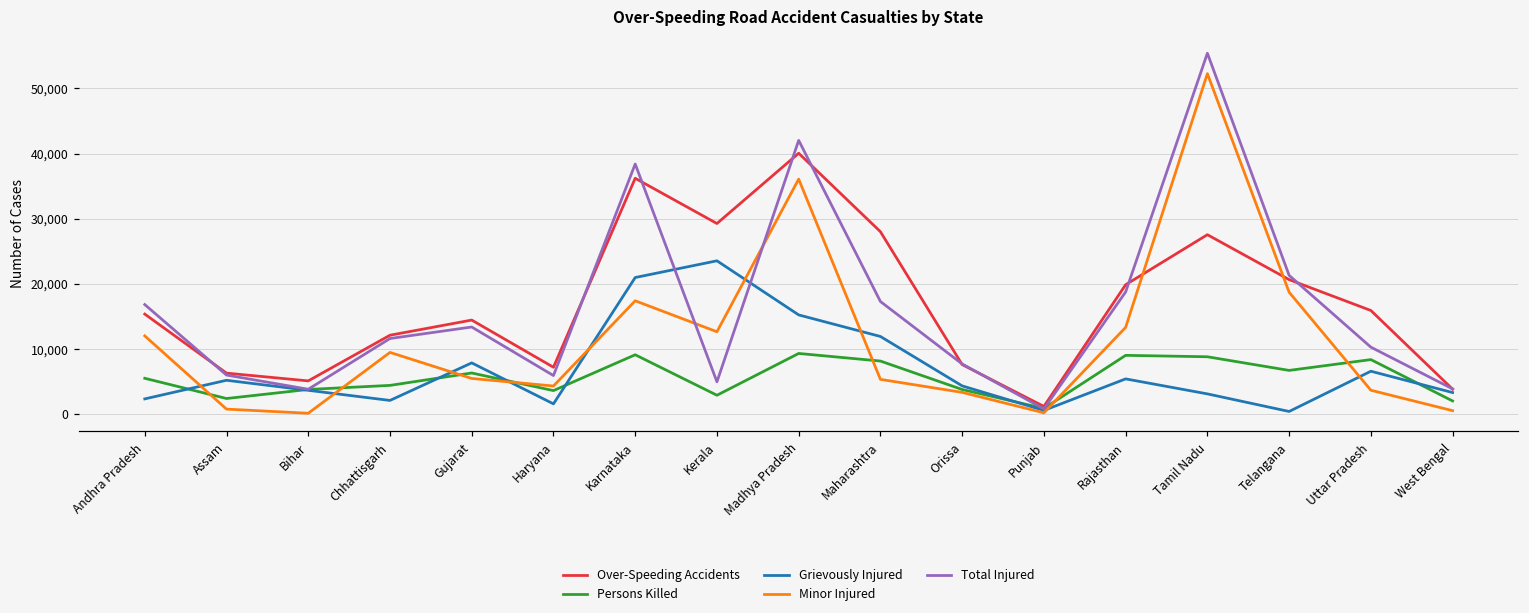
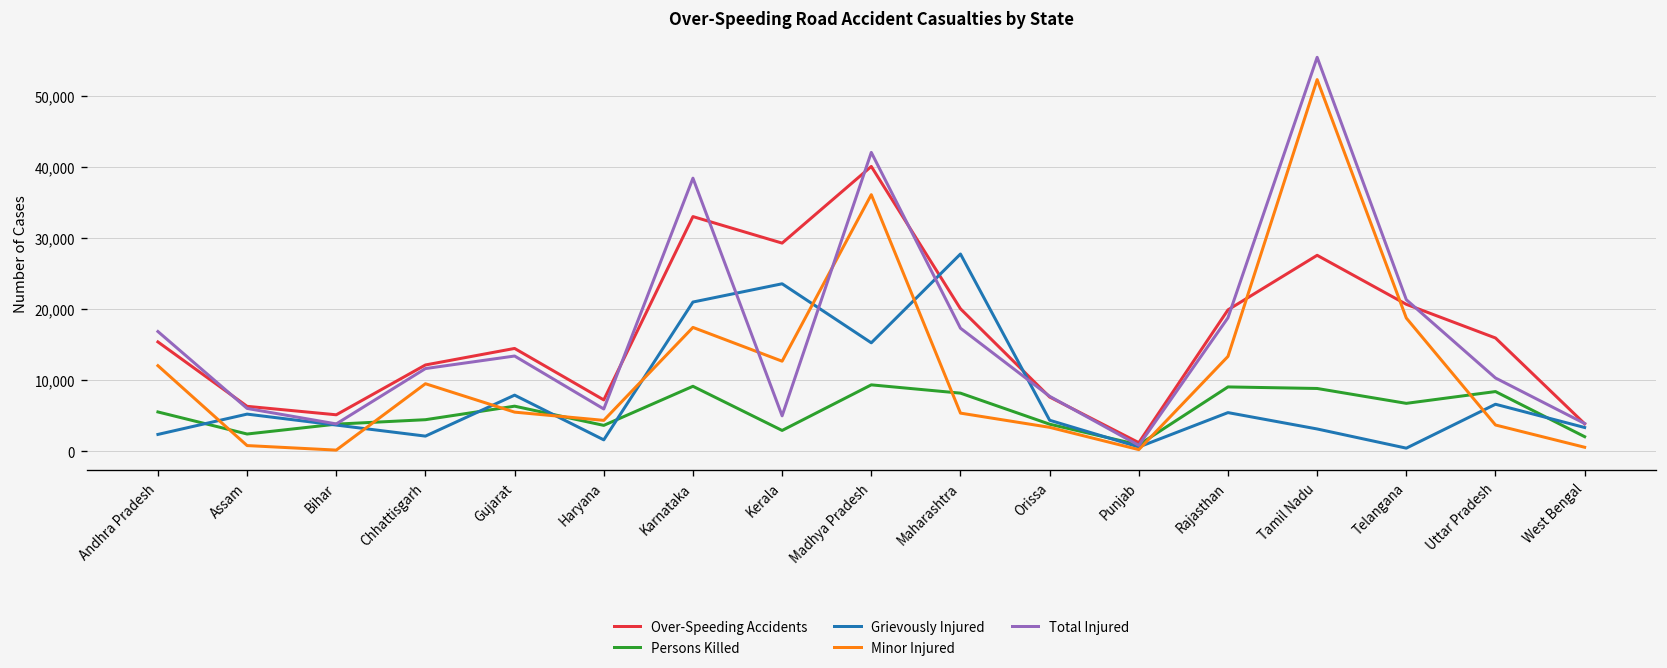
  {
    "Over-Speeding Accidents": {
      "Andhra Pradesh": "15,000",
      "Bihar": "5,000",
      "Chhattisgarh": "12,000",
      "Gujarat": "14,000",
      "Haryana": "7,000",
-     "Karnataka": "36,000",
+     "Karnataka": "33,000",
      "Kerala": "29,000",
      "Madhya Pradesh": "40,000",
-     "Maharashtra": "28,000",
+     "Maharashtra": "20,000",
      "Rajasthan": "20,000",
      "Tamil Nadu": "28,000",
      "Telangana": "21,000",
      "Uttar Pradesh": "16,000"
    },
    "Persons Killed": {
      "Andhra Pradesh": "6,000",
      "Assam": "2,000",
      "Chhattisgarh": "4,000",
      "Gujarat": "6,000",
      "Haryana": "4,000",
      "Karnataka": "9,000",
      "Kerala": "3,000",
      "Madhya Pradesh": "9,000",
      "Maharashtra": "8,000",
      "Orissa": "4,000",
      "Rajasthan": "9,000",
      "Tamil Nadu": "9,000",
      "Telangana": "7,000",
      "Uttar Pradesh": "8,000",
      "West Bengal": "2,000"
    },
    "Grievously Injured": {
      "Andhra Pradesh": "2,000",
      "Assam": "5,000",
      "Chhattisgarh": "2,000",
      "Gujarat": "8,000",
      "Haryana": "2,000",
      "Karnataka": "21,000",
      "Kerala": "24,000",
      "Madhya Pradesh": "15,000",
-     "Maharashtra": "12,000",
+     "Maharashtra": "28,000",
      "Orissa": "4,000",
      "Rajasthan": "5,000",
      "Tamil Nadu": "3,000",
      "Telangana": "0",
      "Uttar Pradesh": "7,000",
      "West Bengal": "3,000"
    },
    "Minor Injured": {
      "Andhra Pradesh": "12,000",
      "Assam": "1,000",
      "Bihar": "0",
      "Chhattisgarh": "10,000",
      "Gujarat": "6,000",
      "Haryana": "4,000",
      "Karnataka": "17,000",
      "Kerala": "13,000",
      "Madhya Pradesh": "36,000",
      "Maharashtra": "5,000",
      "Orissa": "3,000",
      "Rajasthan": "13,000",
      "Tamil Nadu": "52,000",
      "Telangana": "19,000",
      "Uttar Pradesh": "4,000",
      "West Bengal": "1,000"
    },
    "Total Injured": {
      "Andhra Pradesh": "17,000",
      "Chhattisgarh": "12,000",
      "Gujarat": "13,000",
      "Haryana": "6,000",
      "Karnataka": "38,000",
      "Kerala": "5,000",
      "Madhya Pradesh": "42,000",
      "Maharashtra": "17,000",
      "Rajasthan": "19,000",
      "Tamil Nadu": "55,000",
      "Telangana": "21,000",
      "Uttar Pradesh": "10,000"
    }
  }
